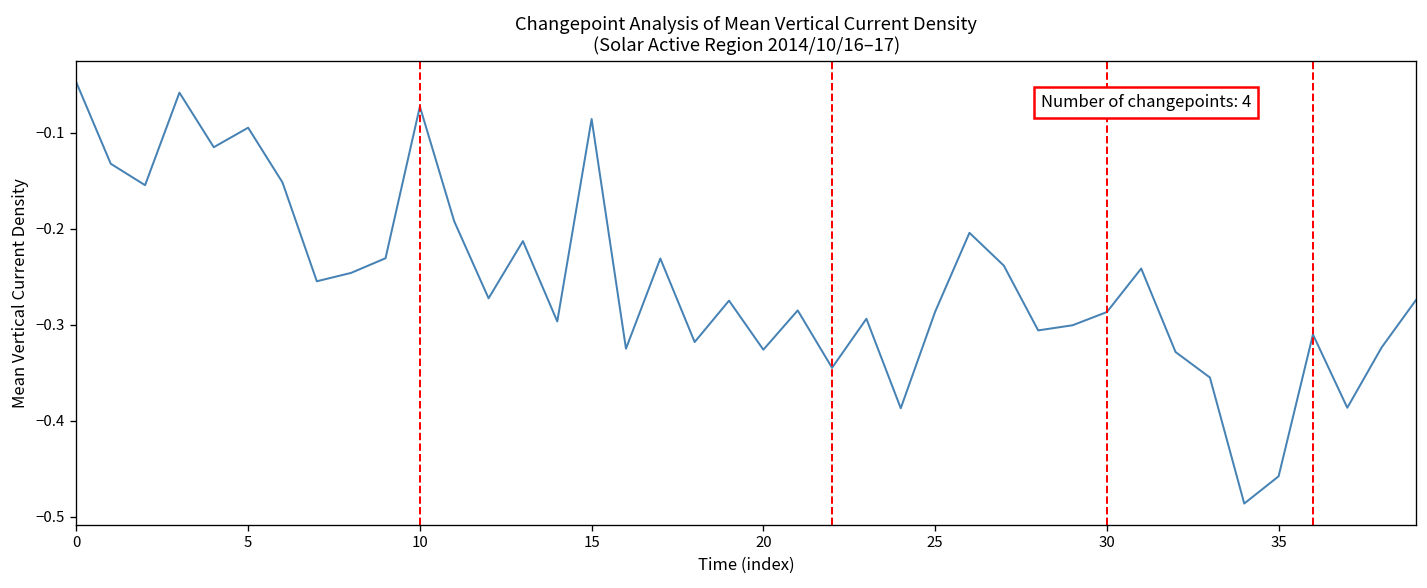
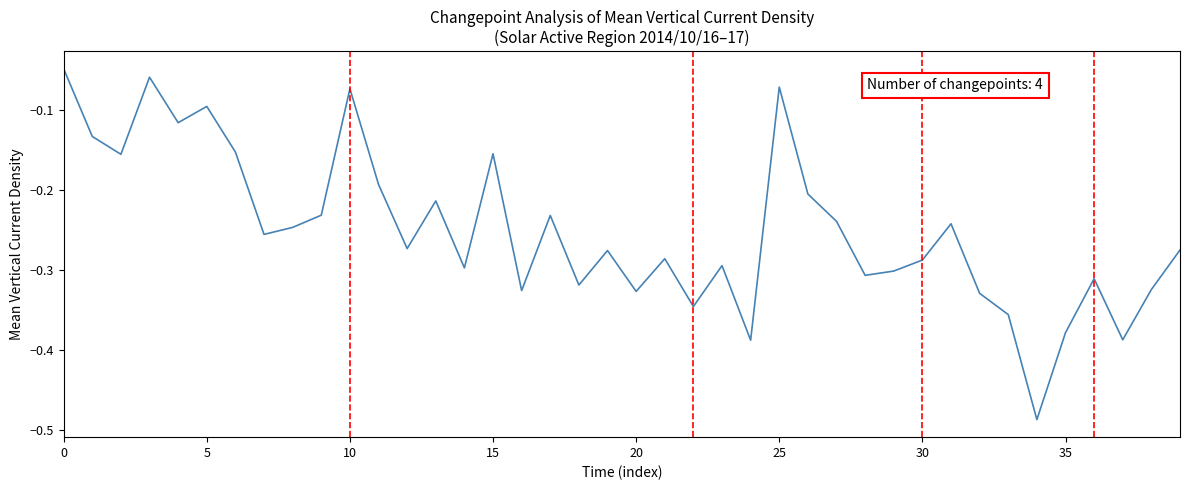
  {
    "0": -0.05,
    "5": -0.09,
    "10": -0.07,
-   "15": -0.09,
+   "15": -0.15,
    "20": -0.33,
-   "25": -0.29,
+   "25": -0.07,
    "30": -0.29,
-   "35": -0.46
+   "35": -0.38
  }
